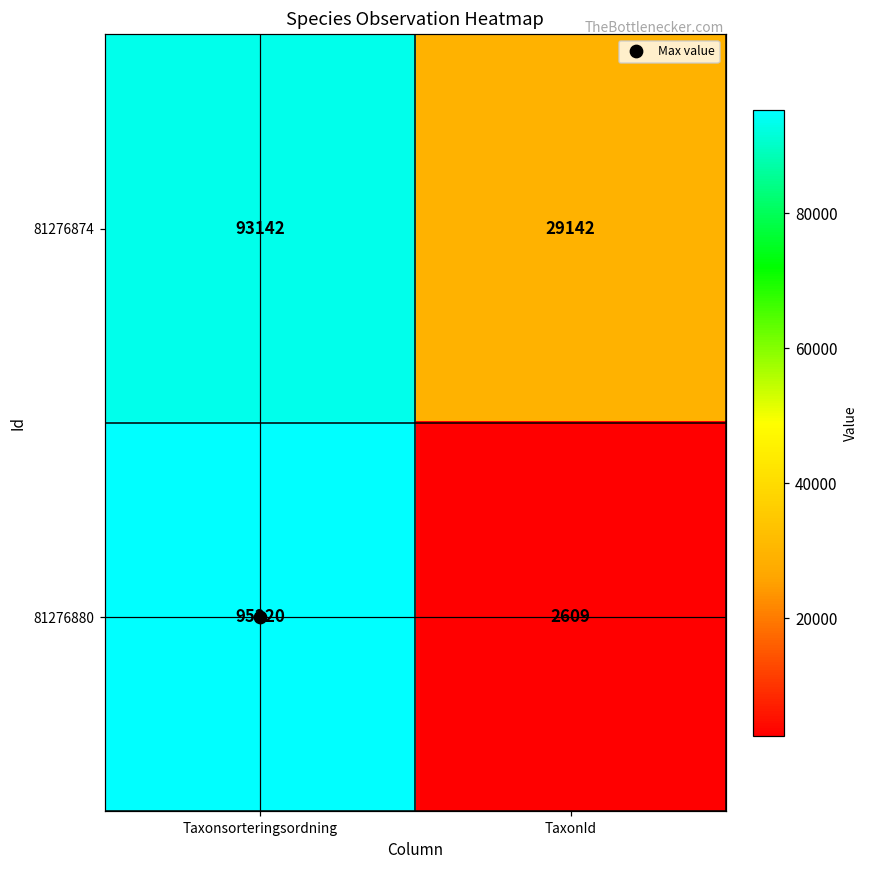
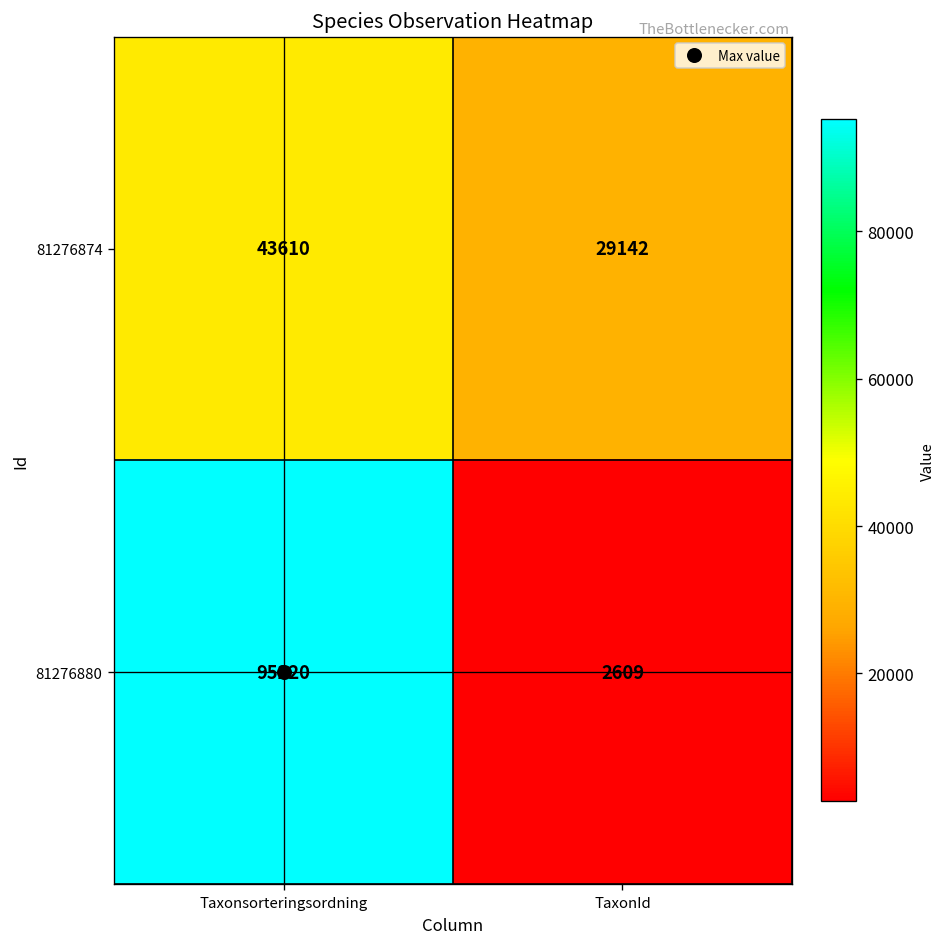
  {
    "81276874": {
-     "Taxonsorteringsordning": 93142,
+     "Taxonsorteringsordning": 43610,
      "TaxonId": 29142
    },
    "81276880": {
      "TaxonId": 2609
    }
  }
